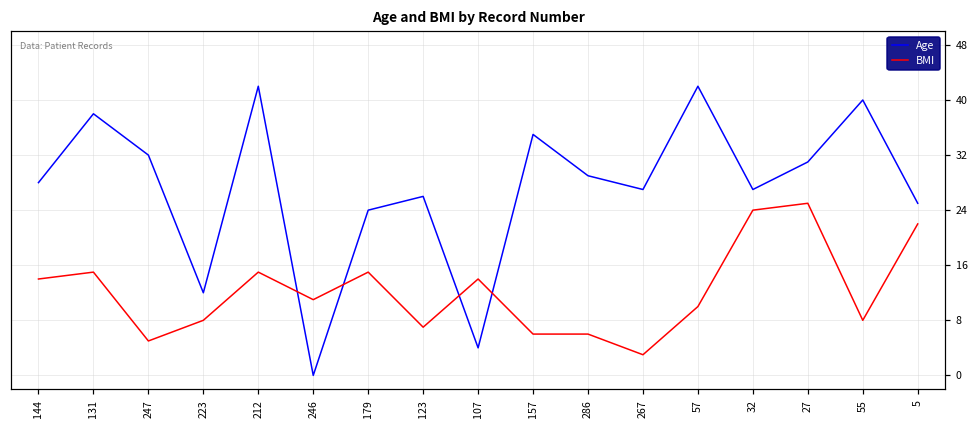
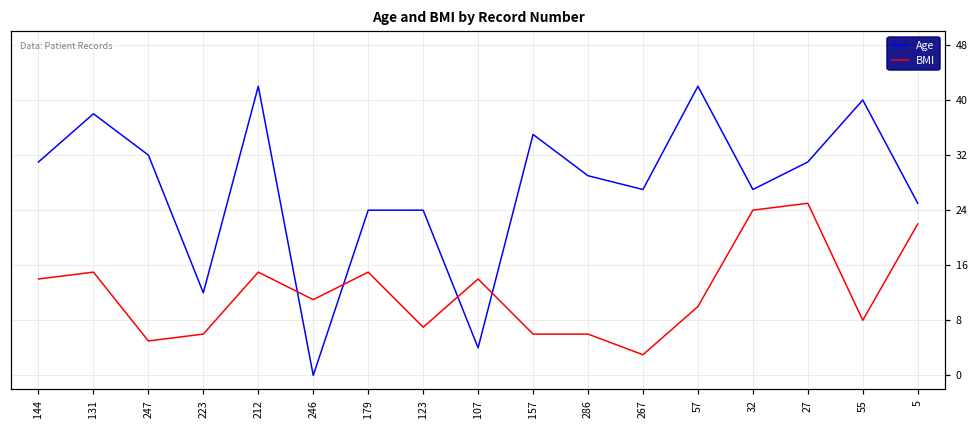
  {
    "Age": {
-     "144": 28,
+     "144": 31,
      "131": 38,
      "247": 32,
      "223": 12,
      "212": 42,
      "246": 0,
      "179": 24,
-     "123": 26,
+     "123": 24,
      "107": 4,
      "157": 35,
      "286": 29,
      "267": 27,
      "57": 42,
      "32": 27,
      "27": 31,
      "55": 40,
      "5": 25
    },
    "BMI": {
      "144": 14,
      "131": 15,
      "247": 5,
-     "223": 8,
+     "223": 6,
      "212": 15,
      "246": 11,
      "179": 15,
      "123": 7,
      "107": 14,
      "157": 6,
      "286": 6,
      "267": 3,
      "57": 10,
      "32": 24,
      "27": 25,
      "55": 8,
      "5": 22
    }
  }
